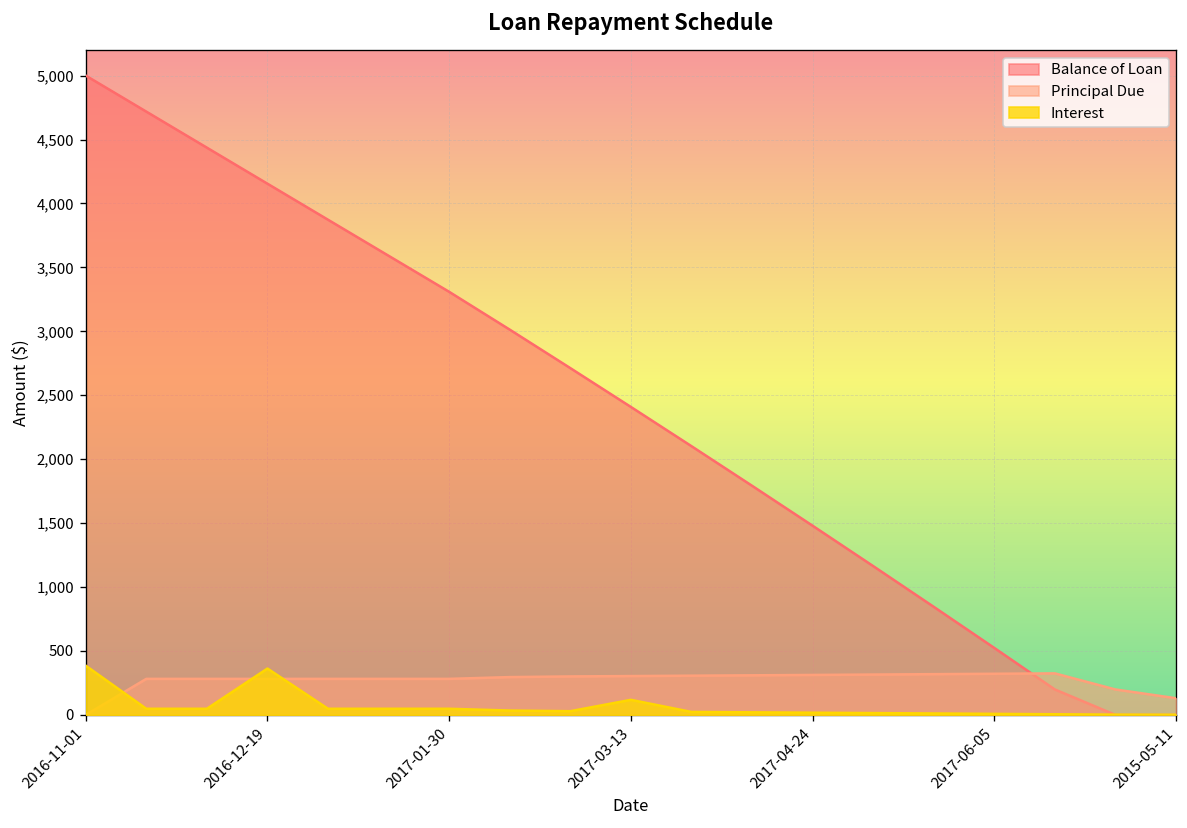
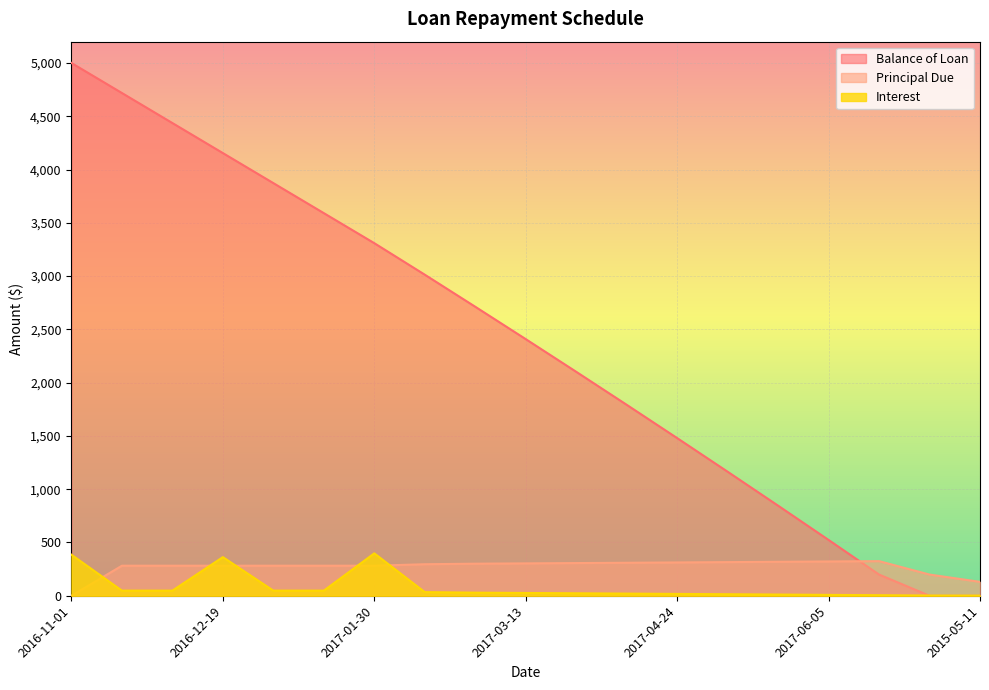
  {
    "Interest": {
      "2016-11-01": 390,
      "2016-12-19": 360,
-     "2017-01-30": 50,
-     "2017-03-13": 120,
+     "2017-01-30": 400,
+     "2017-03-13": 30,
      "2017-04-24": 20,
      "2017-06-05": 10
    }
  }
